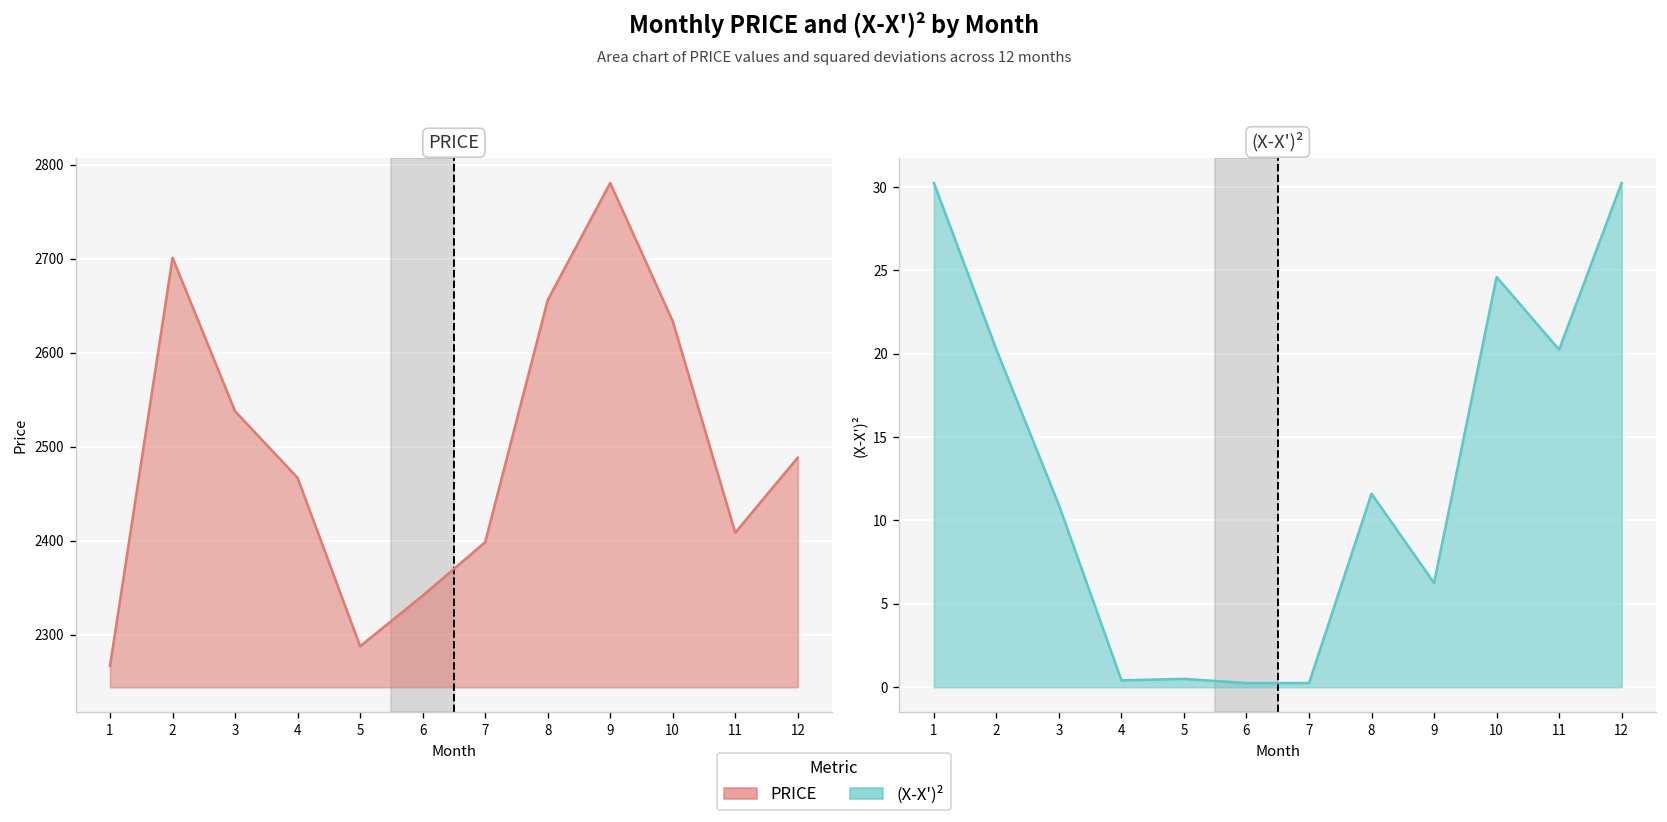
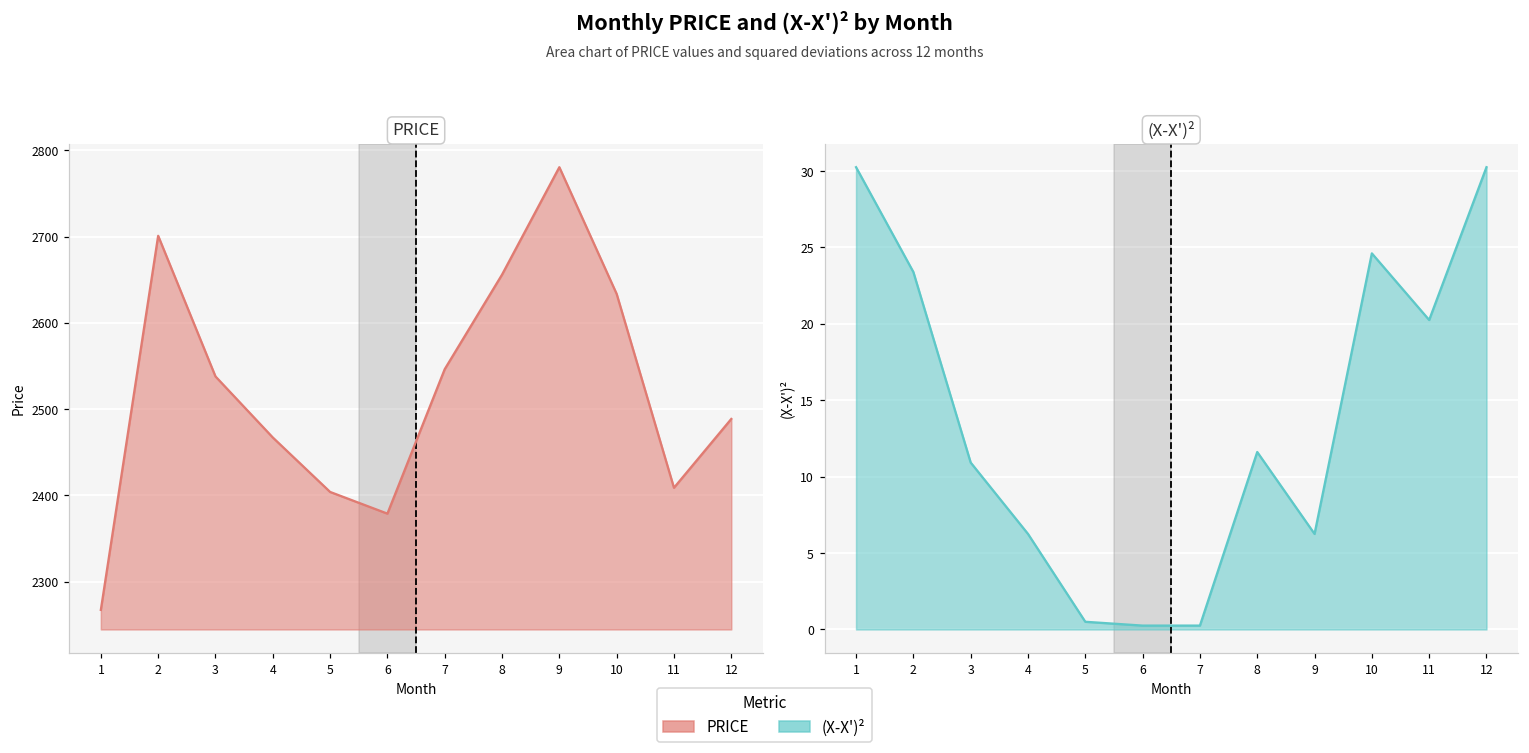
  {
    "PRICE": {
      "1": 2270,
      "2": 2700,
      "3": 2540,
      "4": 2470,
-     "5": 2290,
-     "6": 2340,
-     "7": 2400,
+     "5": 2400,
+     "6": 2380,
+     "7": 2550,
      "8": 2660,
      "9": 2780,
      "10": 2630,
      "11": 2410,
      "12": 2490
    },
    "(X-X')²": {
      "1": 30.3,
-     "2": 20.3,
+     "2": 23.4,
      "3": 10.9,
-     "4": 0.4,
+     "4": 6.3,
      "5": 0.5,
      "6": 0.3,
      "7": 0.3,
      "8": 11.6,
      "9": 6.3,
      "10": 24.6,
      "11": 20.3,
      "12": 30.3
    }
  }
